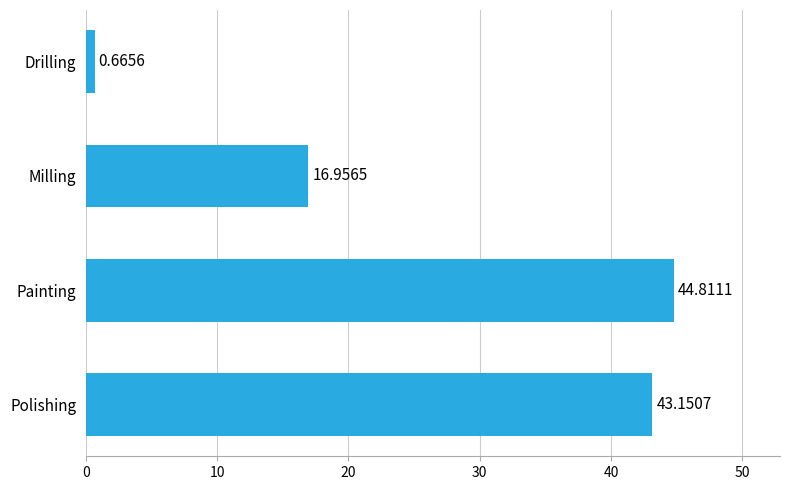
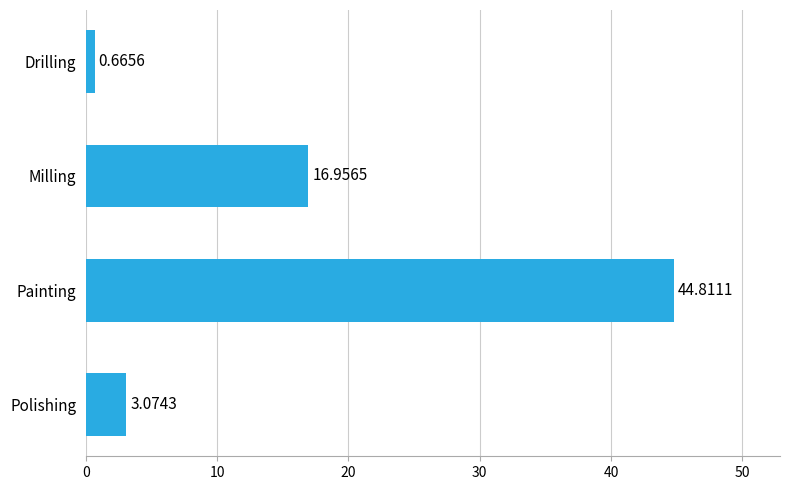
  {
    "Drilling": 0.6656,
    "Milling": 16.9565,
    "Painting": 44.8111,
-   "Polishing": 43.1507
+   "Polishing": 3.0743
  }
